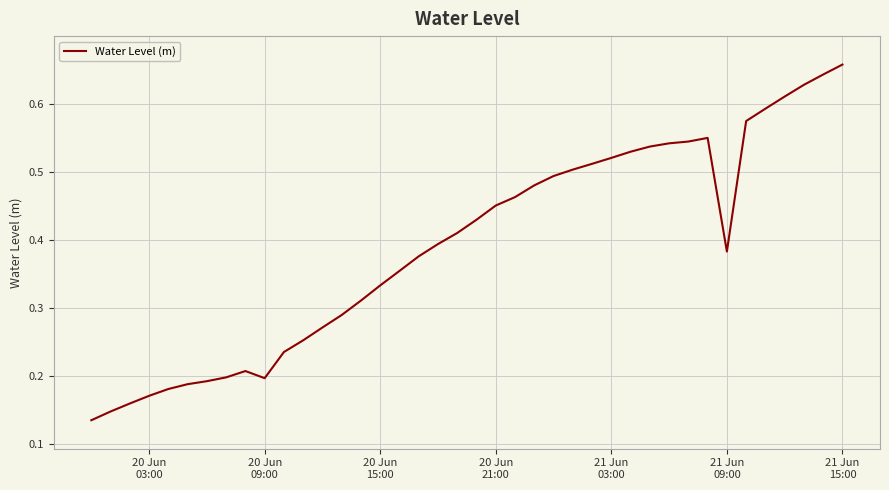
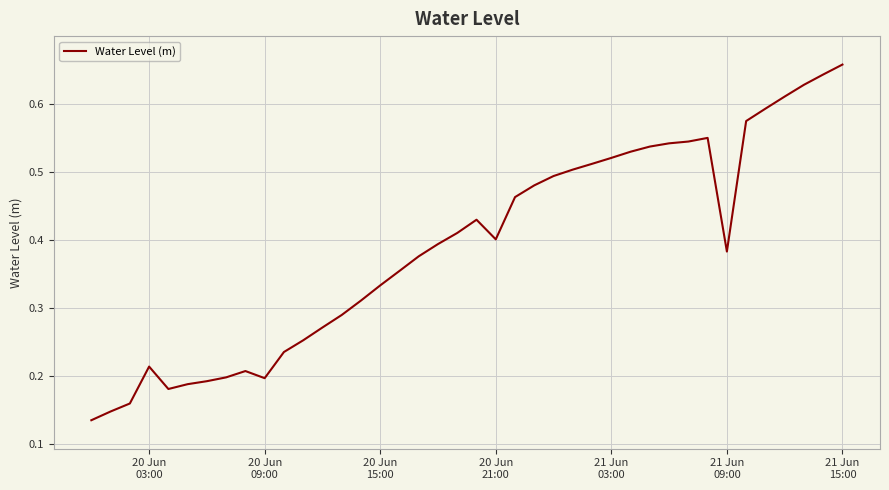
  {
-   "20 Jun 03:00": 0.17,
+   "20 Jun 03:00": 0.21,
    "20 Jun 09:00": 0.20,
    "20 Jun 15:00": 0.33,
-   "20 Jun 21:00": 0.45,
+   "20 Jun 21:00": 0.40,
    "21 Jun 03:00": 0.52,
    "21 Jun 09:00": 0.38,
    "21 Jun 15:00": 0.66
  }
